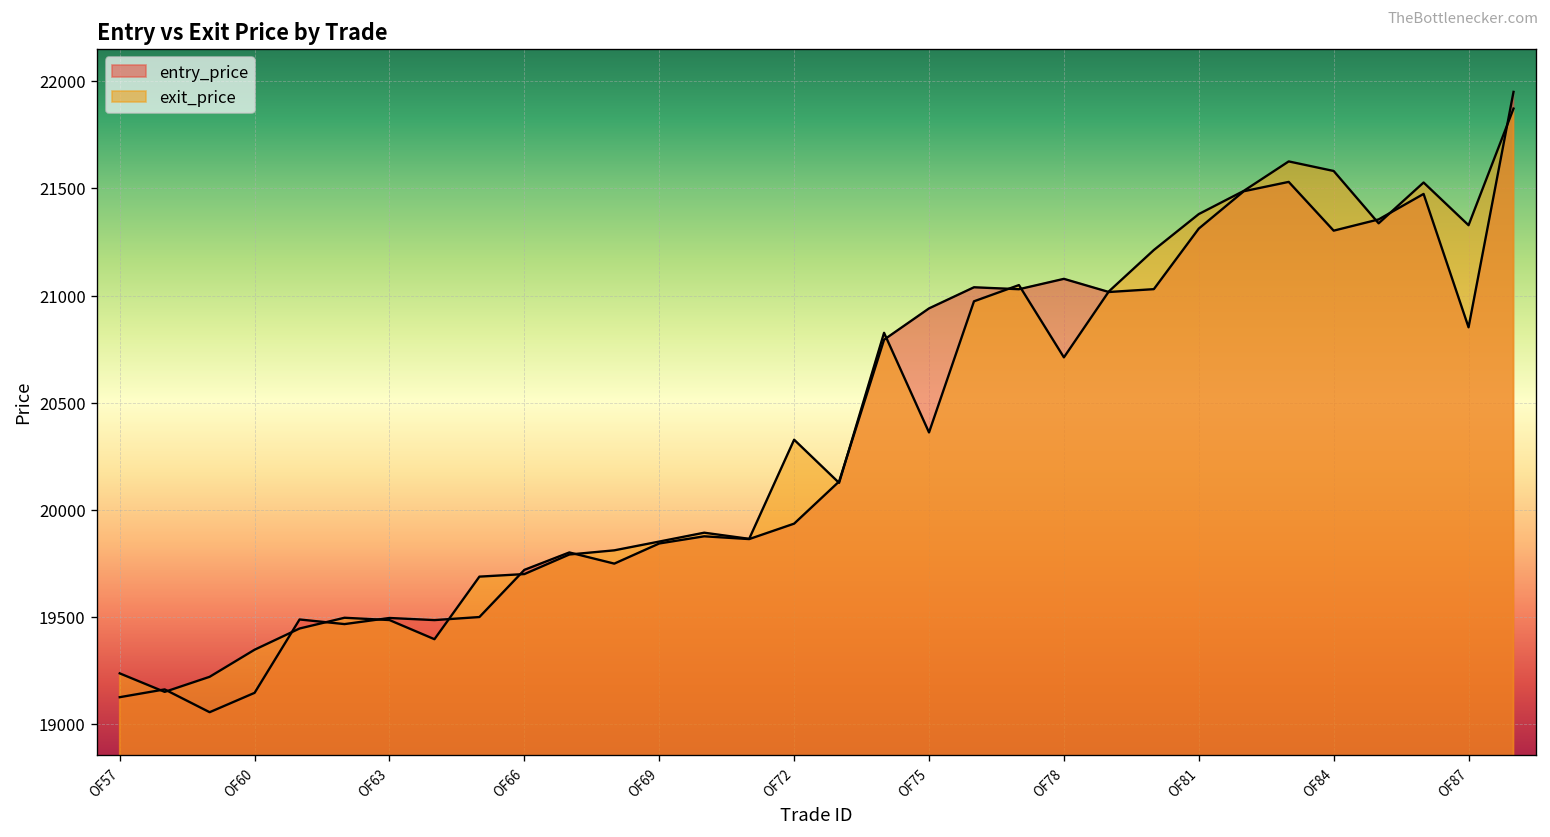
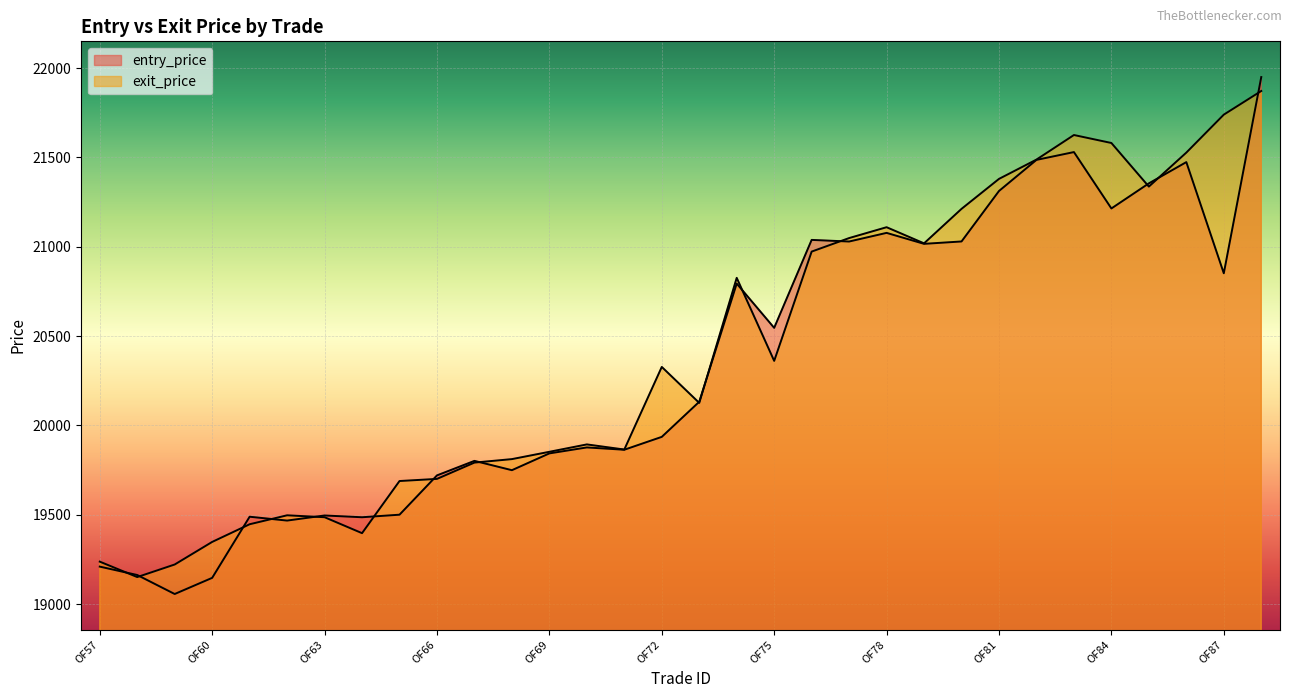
  {
    "entry_price": {
-     "OF57": 19130,
+     "OF57": 19210,
      "OF60": 19150,
      "OF66": 19720,
      "OF72": 19940,
-     "OF75": 20940,
+     "OF75": 20550,
      "OF78": 21080,
      "OF81": 21310,
-     "OF84": 21300,
+     "OF84": 21210,
      "OF87": 20850
    },
    "exit_price": {
      "OF57": 19240,
      "OF60": 19350,
      "OF66": 19700,
      "OF72": 20330,
      "OF75": 20360,
-     "OF78": 20710,
+     "OF78": 21110,
      "OF81": 21380,
      "OF84": 21580,
-     "OF87": 21330
+     "OF87": 21740
    }
  }
